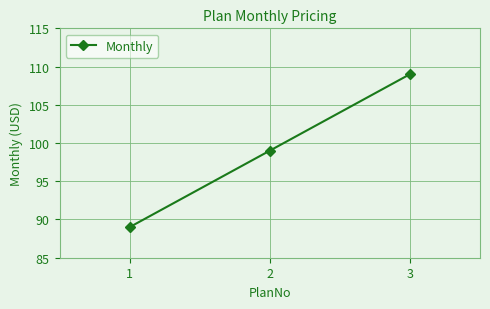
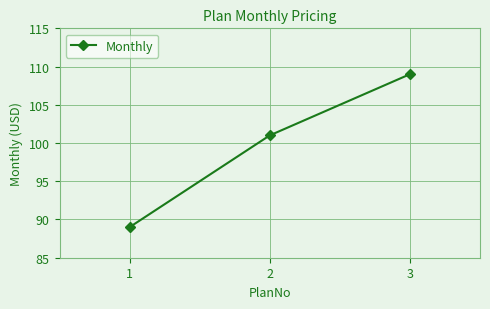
  {
    "1": 89,
-   "2": 99,
+   "2": 101,
    "3": 109
  }
